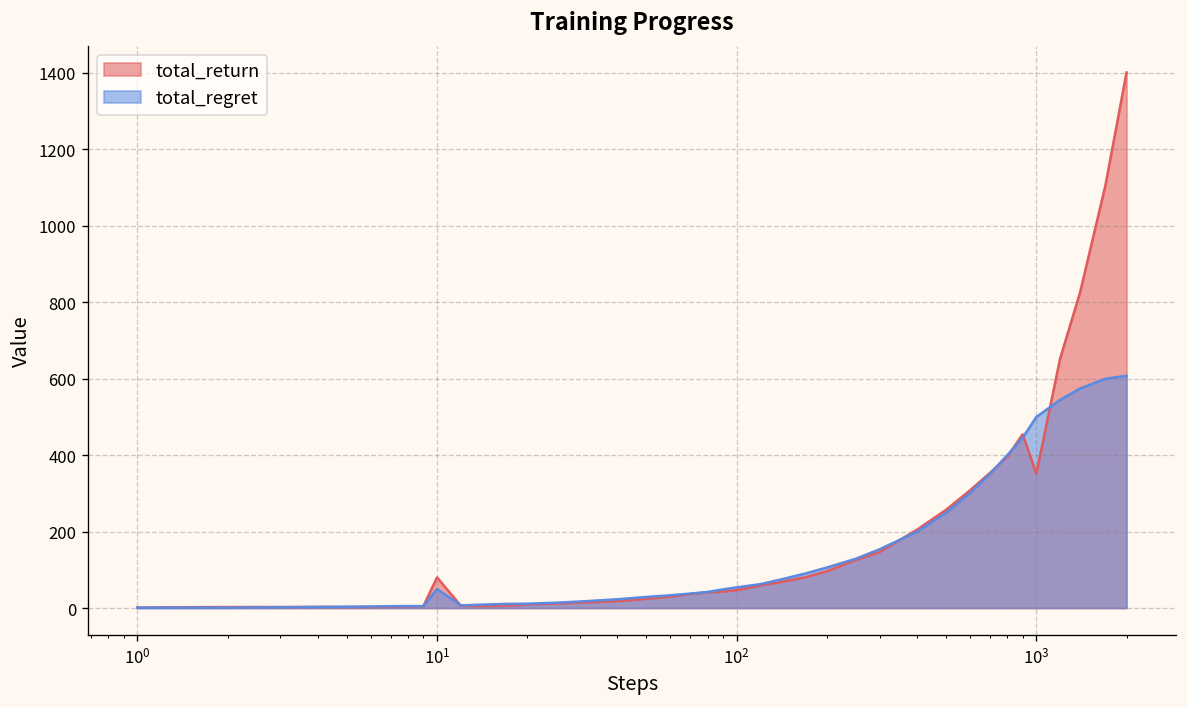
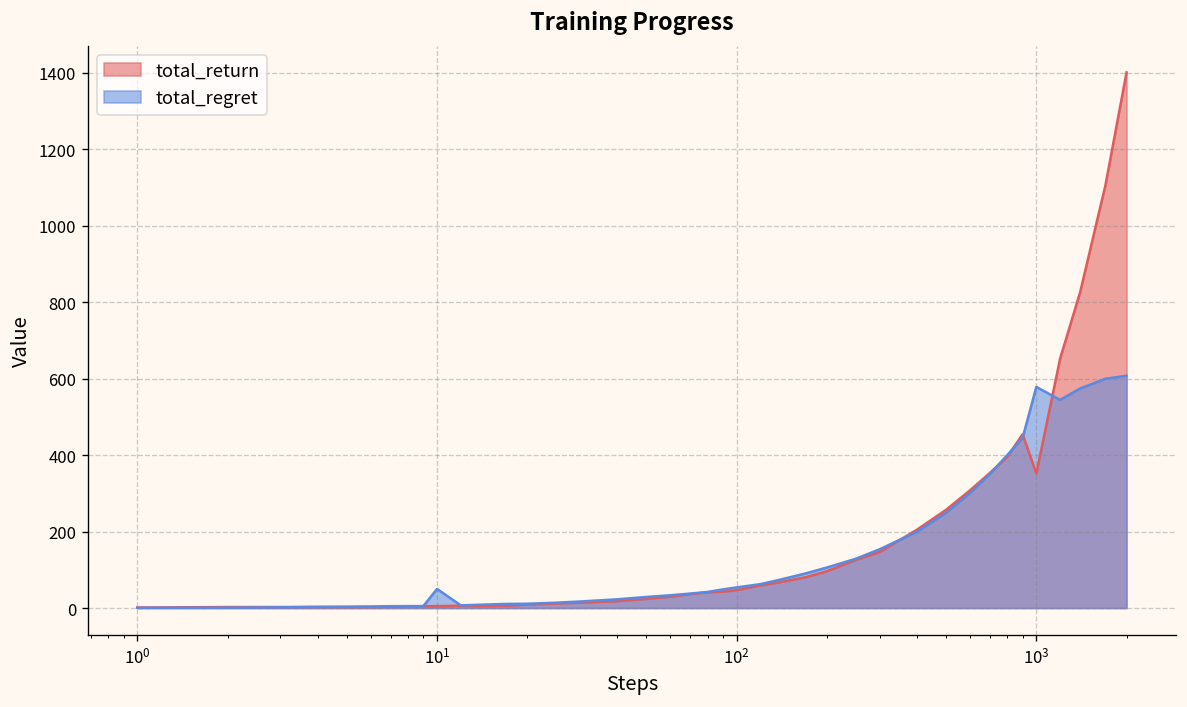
  {
    "total_return": {
-     "10^1": 80,
+     "10^1": 0,
      "10^3": 350
    },
    "total_regret": {
      "10^1": 50,
-     "10^3": 500
+     "10^3": 580
    }
  }
